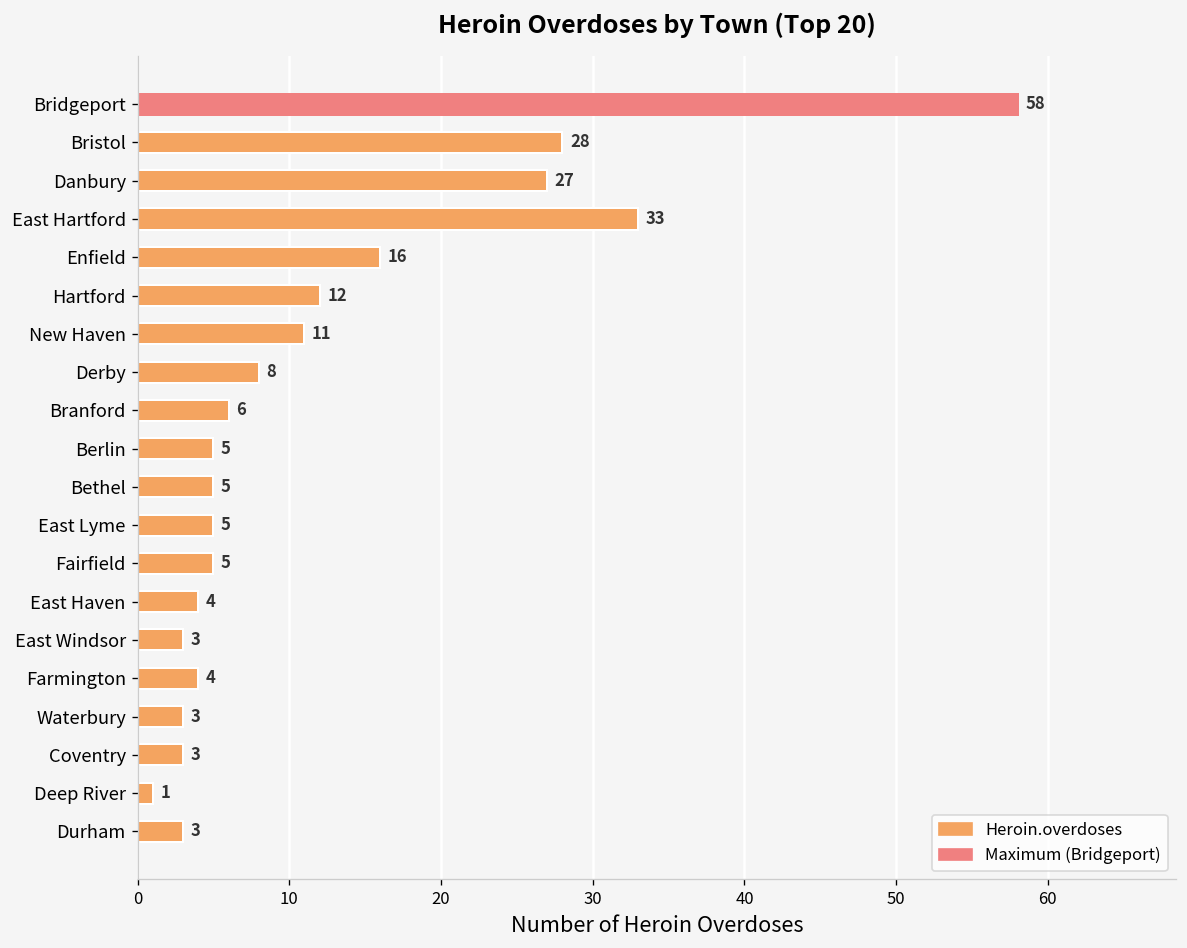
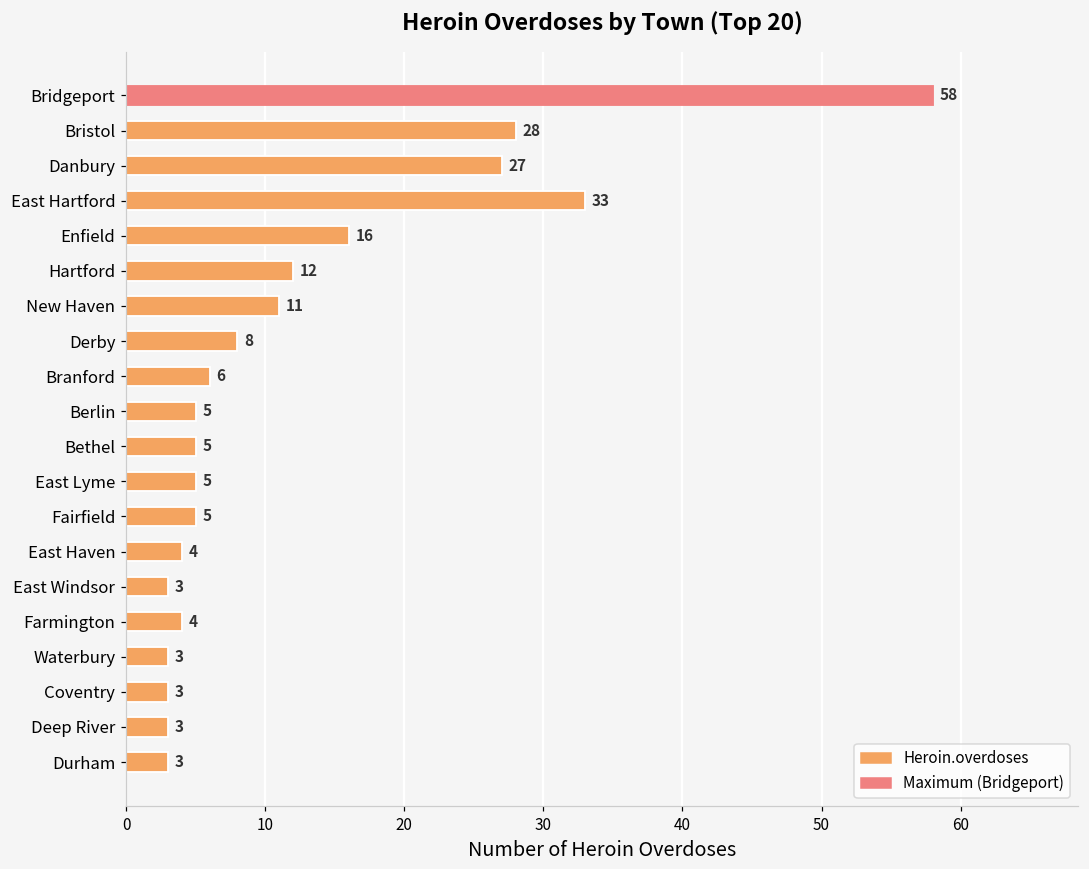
  {
    "Bridgeport": 58,
    "Bristol": 28,
    "Danbury": 27,
    "East Hartford": 33,
    "Enfield": 16,
    "Hartford": 12,
    "New Haven": 11,
    "Derby": 8,
    "Branford": 6,
    "Berlin": 5,
    "Bethel": 5,
    "East Lyme": 5,
    "Fairfield": 5,
    "East Haven": 4,
    "East Windsor": 3,
    "Farmington": 4,
    "Waterbury": 3,
    "Coventry": 3,
-   "Deep River": 1,
+   "Deep River": 3,
    "Durham": 3
  }
